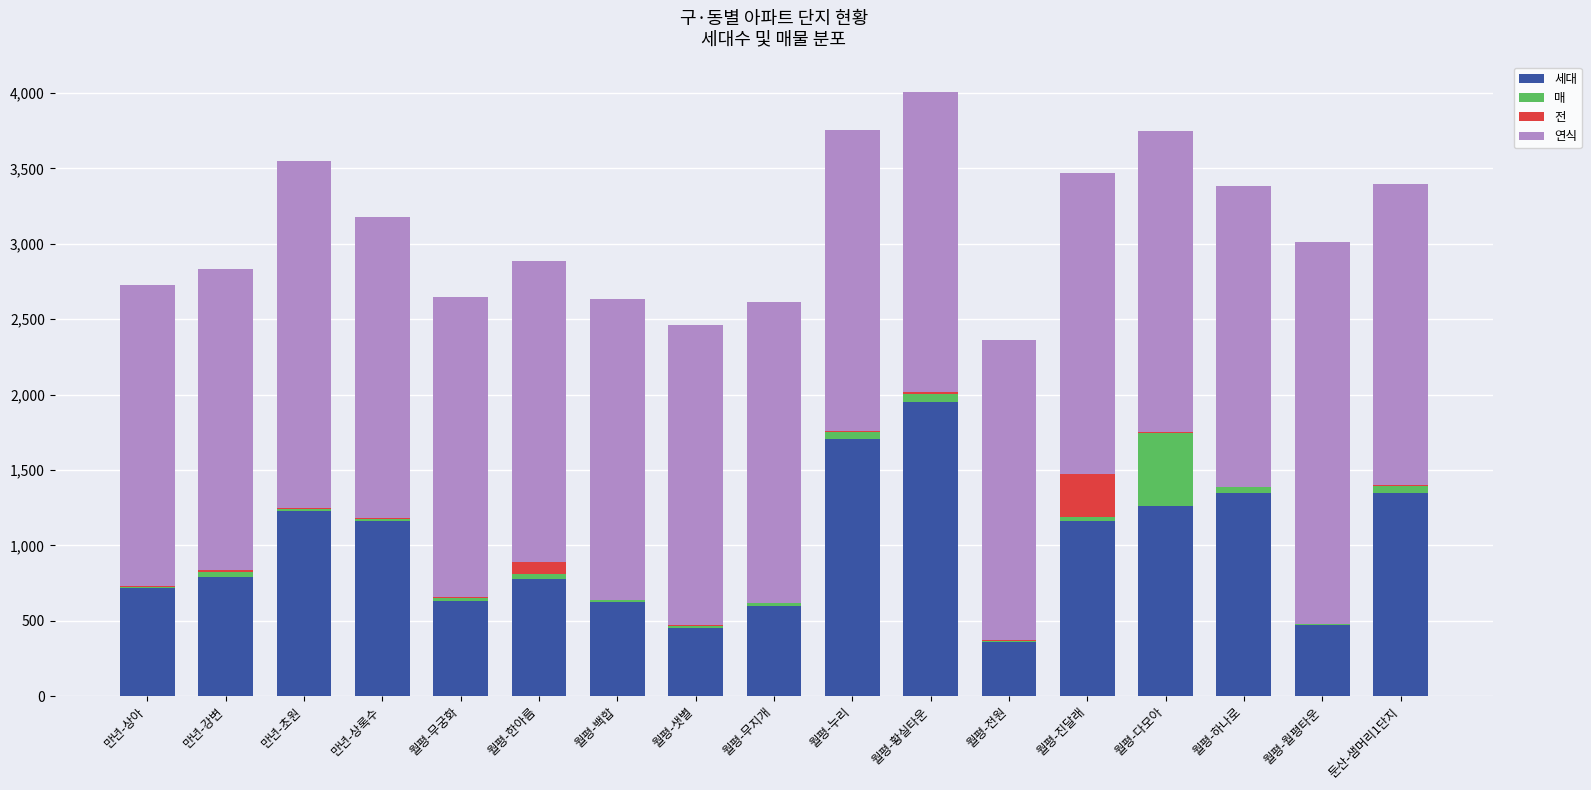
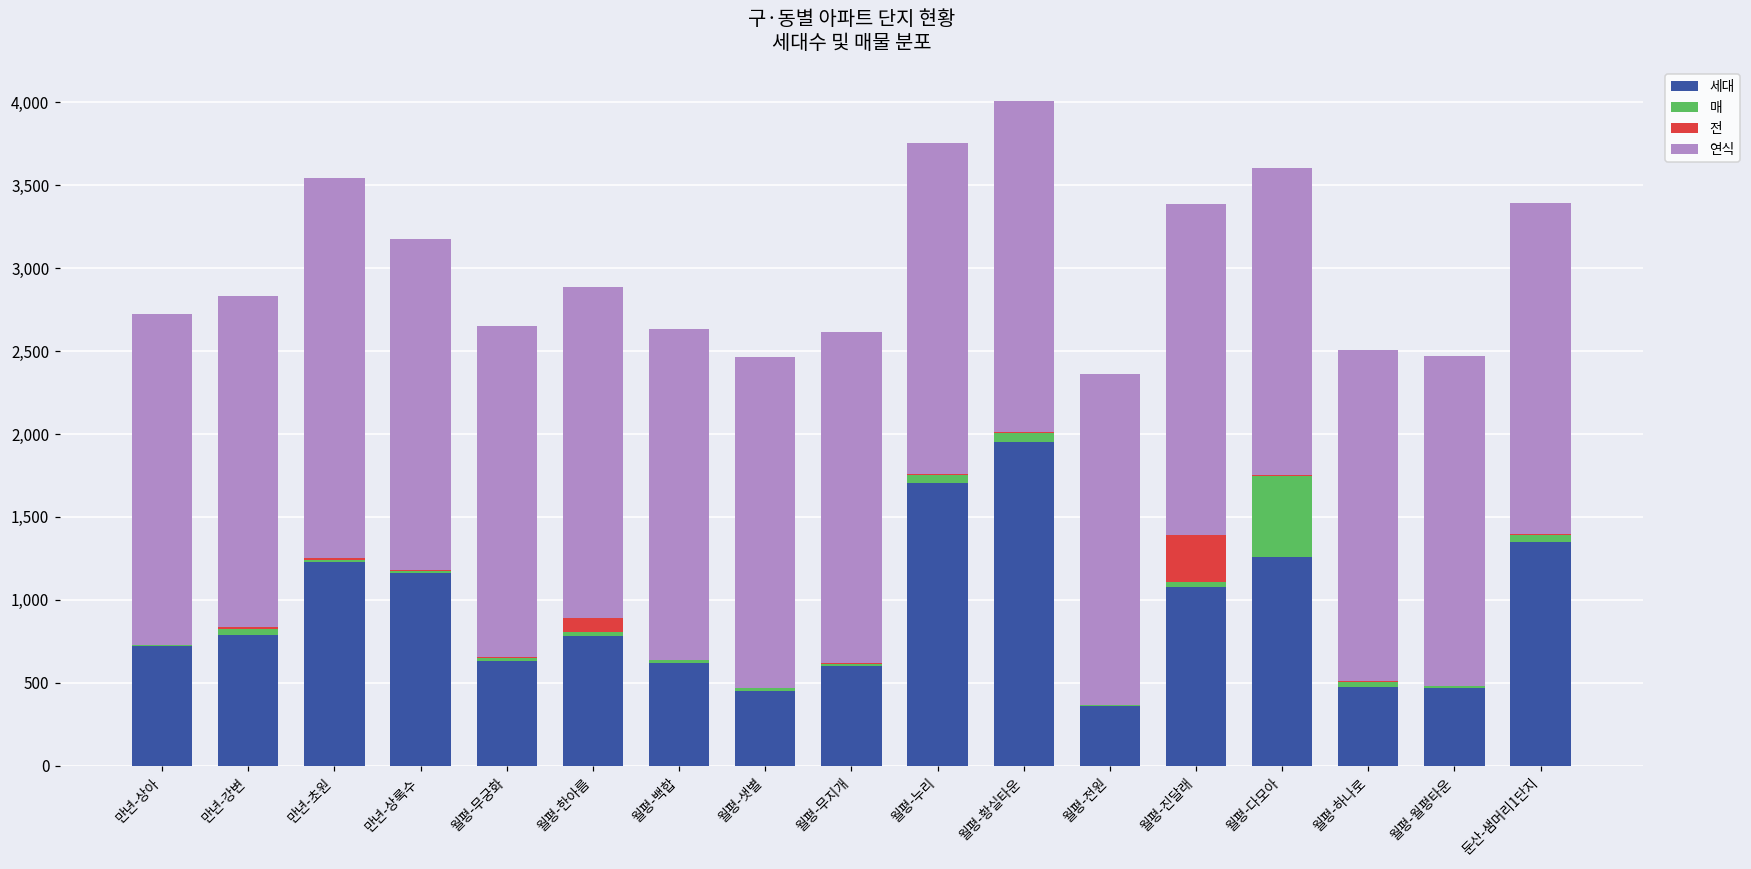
  {
    "세대": {
      "만년-상아": "720",
      "만년-강변": "790",
      "만년-초원": "1,230",
      "만년-상록수": "1,160",
      "월평-무궁화": "630",
      "월평-한아름": "780",
      "월평-백합": "620",
      "월평-샛별": "450",
      "월평-무지개": "600",
      "월평-누리": "1,700",
      "월평-황실타운": "1,950",
      "월평-전원": "360",
-     "월평-진달래": "1,160",
+     "월평-진달래": "1,080",
      "월평-다모아": "1,260",
-     "월평-하나로": "1,350",
+     "월평-하나로": "470",
      "월평-월평타운": "470",
      "둔산-샘머리1단지": "1,350"
    },
    "매": {
      "만년-강변": "40",
      "월평-무궁화": "20",
      "월평-한아름": "30",
      "월평-백합": "20",
      "월평-샛별": "20",
      "월평-누리": "50",
      "월평-황실타운": "60",
      "월평-진달래": "30",
      "월평-다모아": "490",
      "월평-하나로": "30",
      "둔산-샘머리1단지": "40"
    },
    "전": {
      "월평-한아름": "80",
      "월평-백합": "0",
      "월평-진달래": "280"
    },
    "연식": {
      "만년-상아": "2,000",
      "만년-강변": "2,000",
      "만년-초원": "2,300",
      "만년-상록수": "2,000",
      "월평-무궁화": "1,990",
      "월평-한아름": "1,990",
      "월평-백합": "1,990",
      "월평-샛별": "1,990",
      "월평-무지개": "1,990",
      "월평-누리": "1,990",
      "월평-황실타운": "1,990",
      "월평-전원": "1,990",
      "월평-진달래": "2,000",
-     "월평-다모아": "1,990",
+     "월평-다모아": "1,850",
      "월평-하나로": "1,990",
-     "월평-월평타운": "2,530",
+     "월평-월평타운": "1,990",
      "둔산-샘머리1단지": "2,000"
    }
  }
